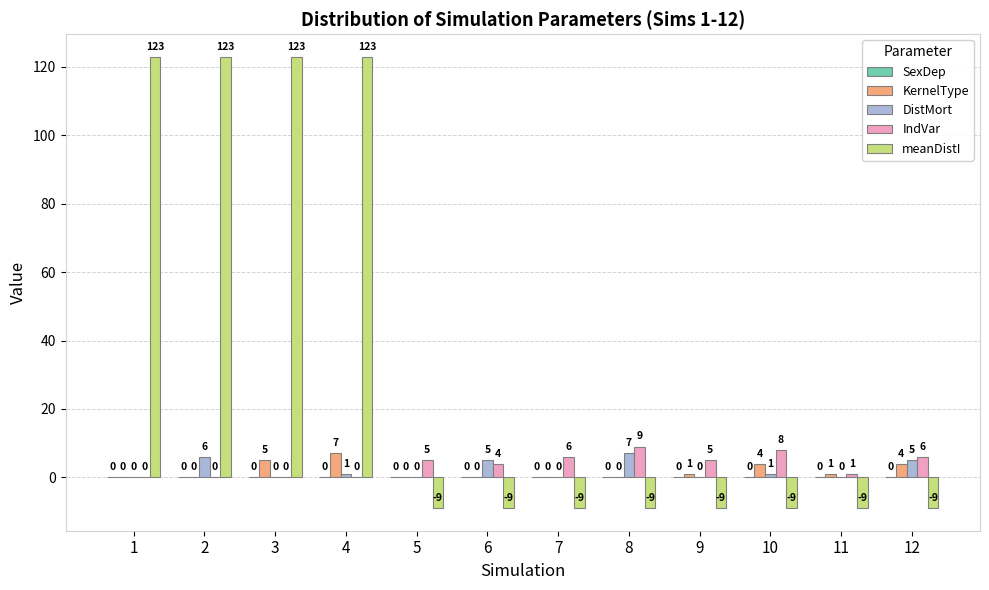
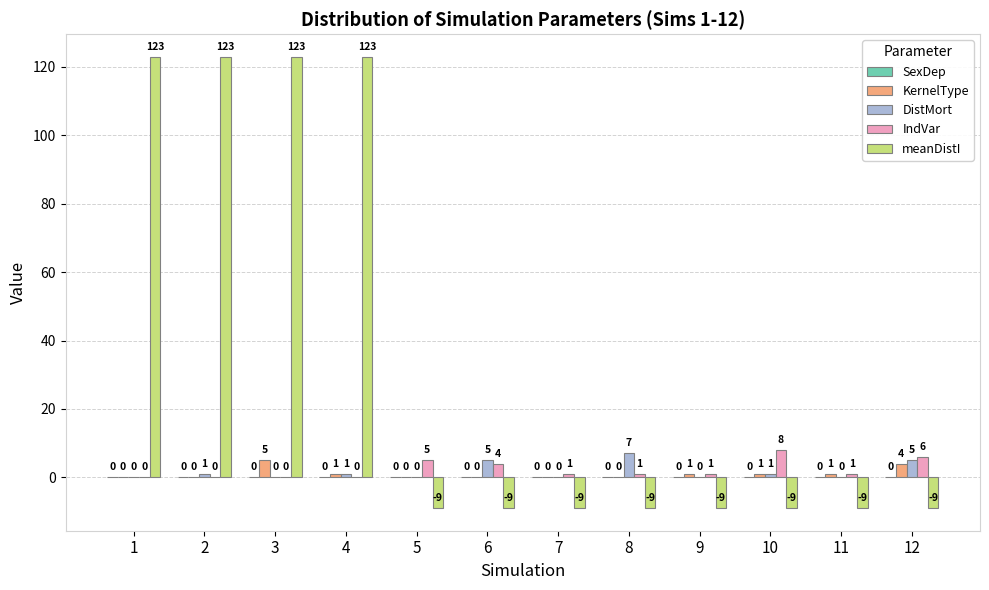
  {
    "SexDep": {
      "1": 0,
      "2": 0,
      "3": 0,
      "4": 0,
      "5": 0,
      "6": 0,
      "7": 0,
      "8": 0,
      "9": 0,
      "10": 0,
      "11": 0,
      "12": 0
    },
    "KernelType": {
      "1": 0,
      "2": 0,
      "3": 5,
-     "4": 7,
+     "4": 1,
      "5": 0,
      "6": 0,
      "7": 0,
      "8": 0,
      "9": 1,
-     "10": 4,
+     "10": 1,
      "11": 1,
      "12": 4
    },
    "DistMort": {
      "1": 0,
-     "2": 6,
+     "2": 1,
      "3": 0,
      "4": 1,
      "5": 0,
      "6": 5,
      "7": 0,
      "8": 7,
      "9": 0,
      "10": 1,
      "11": 0,
      "12": 5
    },
    "IndVar": {
      "1": 0,
      "2": 0,
      "3": 0,
      "4": 0,
      "5": 5,
      "6": 4,
-     "7": 6,
-     "8": 9,
-     "9": 5,
+     "7": 1,
+     "8": 1,
+     "9": 1,
      "10": 8,
      "11": 1,
      "12": 6
    },
    "meanDistI": {
      "1": 123,
      "2": 123,
      "3": 123,
      "4": 123,
      "5": -9,
      "6": -9,
      "7": -9,
      "8": -9,
      "9": -9,
      "10": -9,
      "11": -9,
      "12": -9
    }
  }
